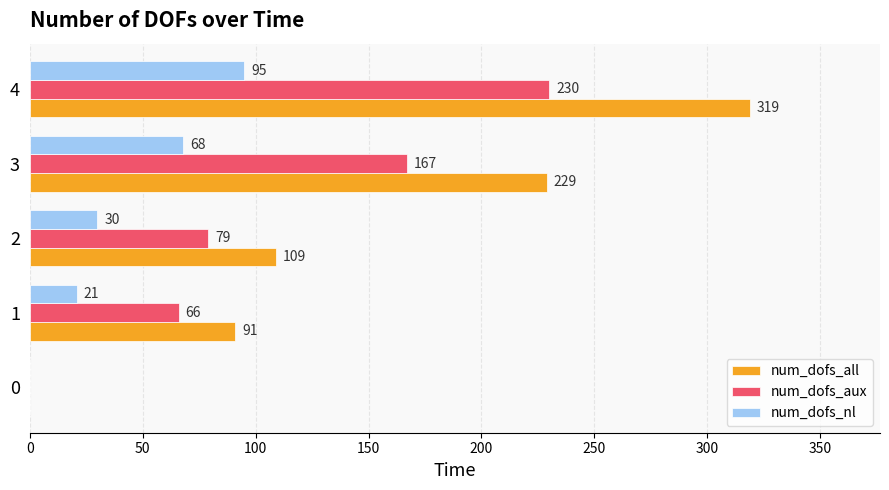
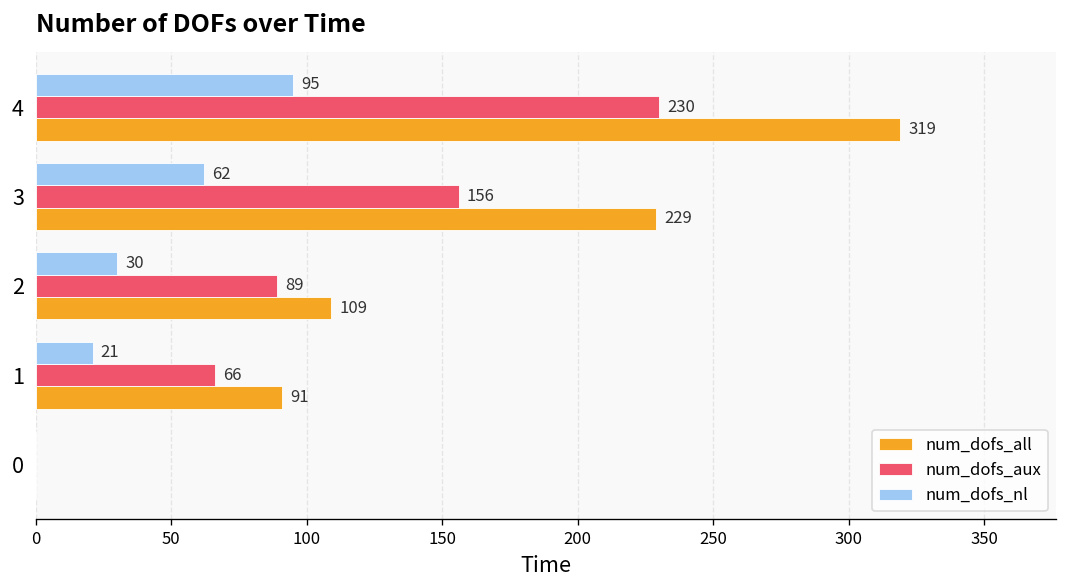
  {
    "num_dofs_all": {
      "4": 319,
      "3": 229,
      "2": 109,
      "1": 91
    },
    "num_dofs_aux": {
      "4": 230,
-     "3": 167,
-     "2": 79,
+     "3": 156,
+     "2": 89,
      "1": 66
    },
    "num_dofs_nl": {
      "4": 95,
-     "3": 68,
+     "3": 62,
      "2": 30,
      "1": 21
    }
  }
